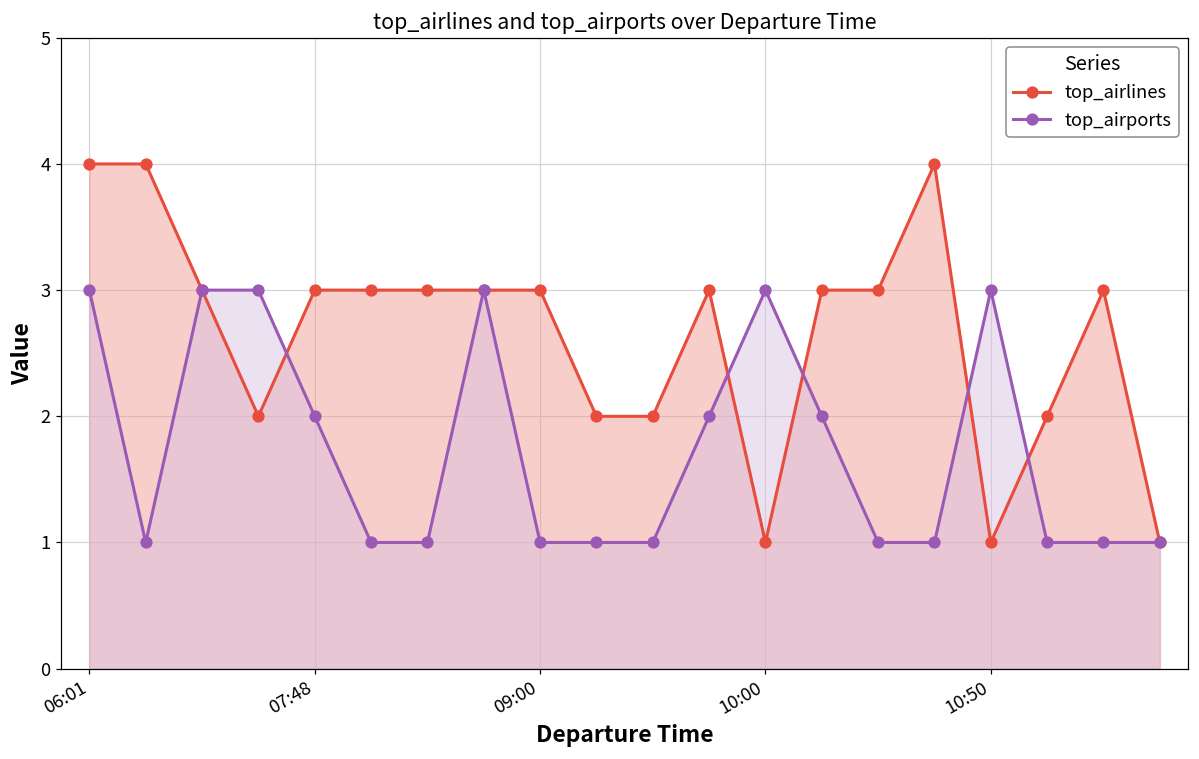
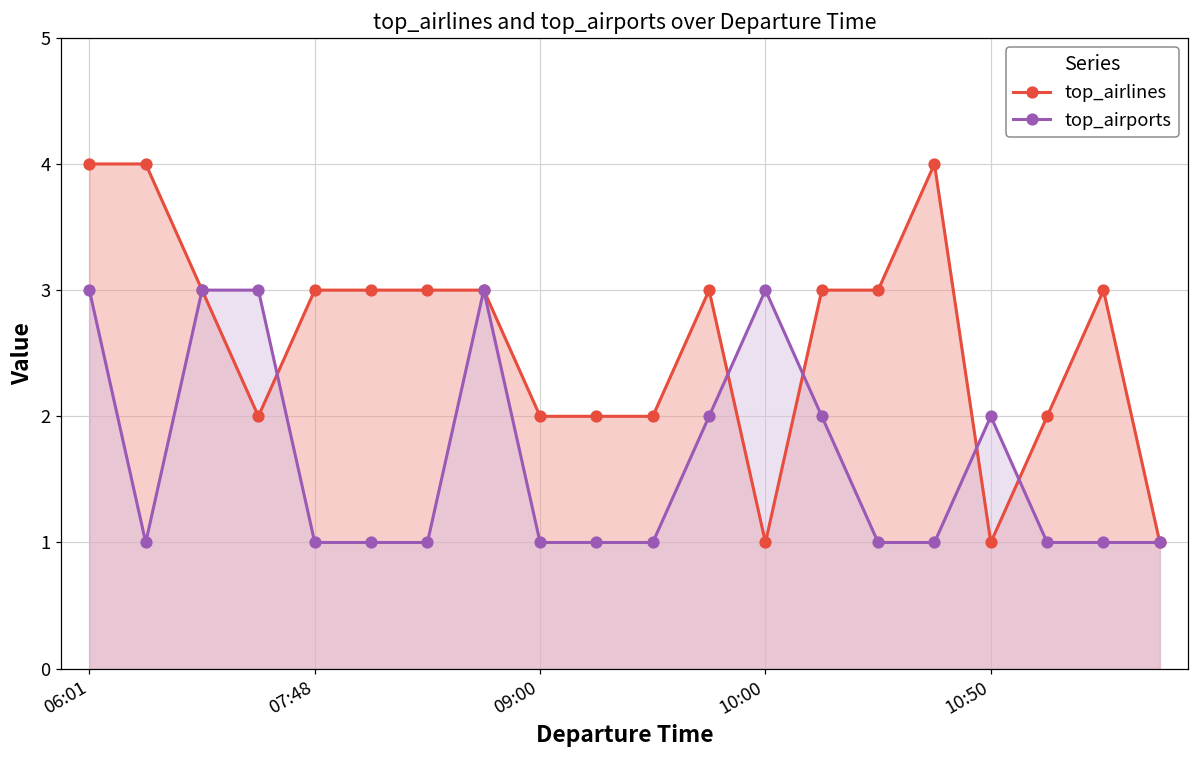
  {
    "top_airlines": {
      "06:01": 4,
      "07:48": 3,
-     "09:00": 3,
+     "09:00": 2,
      "10:00": 1,
      "10:50": 1
    },
    "top_airports": {
      "06:01": 3,
-     "07:48": 2,
+     "07:48": 1,
      "09:00": 1,
      "10:00": 3,
-     "10:50": 3
+     "10:50": 2
    }
  }
